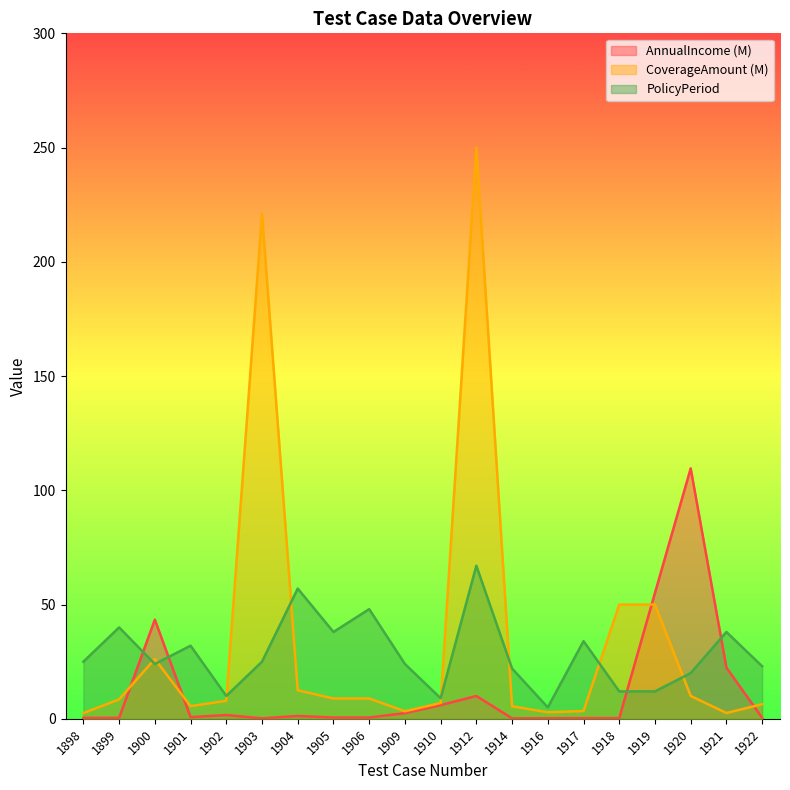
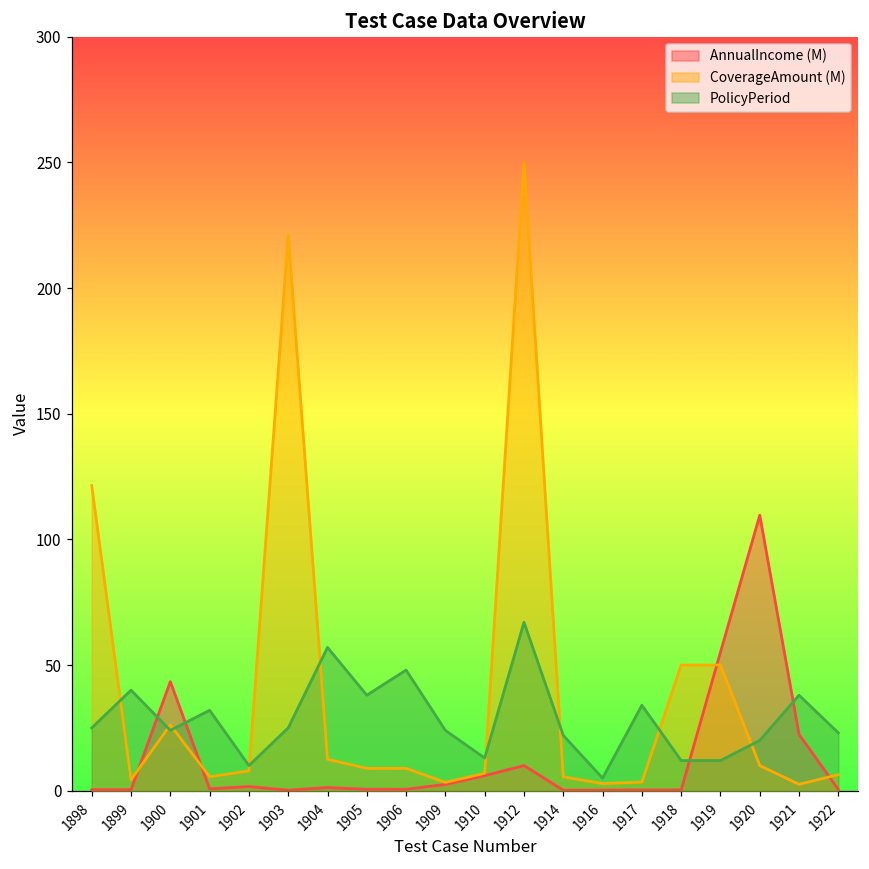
  {
    "AnnualIncome (M)": {
      "1898": 0,
      "1899": 0,
      "1900": 43,
      "1901": 1,
      "1902": 2,
      "1903": 0,
      "1904": 1,
      "1905": 1,
      "1906": 1,
      "1912": 10,
      "1914": 0,
      "1916": 0,
      "1917": 0,
      "1918": 0,
      "1919": 55,
      "1920": 110,
      "1921": 22,
      "1922": 0
    },
    "CoverageAmount (M)": {
-     "1898": 3,
-     "1899": 9,
+     "1898": 121,
+     "1899": 4,
      "1900": 26,
      "1901": 6,
      "1902": 8,
      "1903": 221,
      "1904": 13,
      "1905": 9,
      "1906": 9,
      "1912": 250,
      "1914": 6,
      "1916": 3,
      "1917": 3,
      "1918": 50,
      "1919": 50,
      "1920": 10,
      "1921": 3,
      "1922": 6
    },
    "PolicyPeriod": {
      "1898": 25,
      "1899": 40,
      "1900": 24,
      "1901": 32,
      "1902": 10,
      "1903": 25,
      "1904": 57,
      "1905": 38,
      "1906": 48,
      "1909": 24,
-     "1910": 9,
+     "1910": 13,
      "1912": 67,
      "1914": 22,
      "1916": 5,
      "1917": 34,
      "1918": 12,
      "1919": 12,
      "1920": 20,
      "1921": 38,
      "1922": 23
    }
  }
